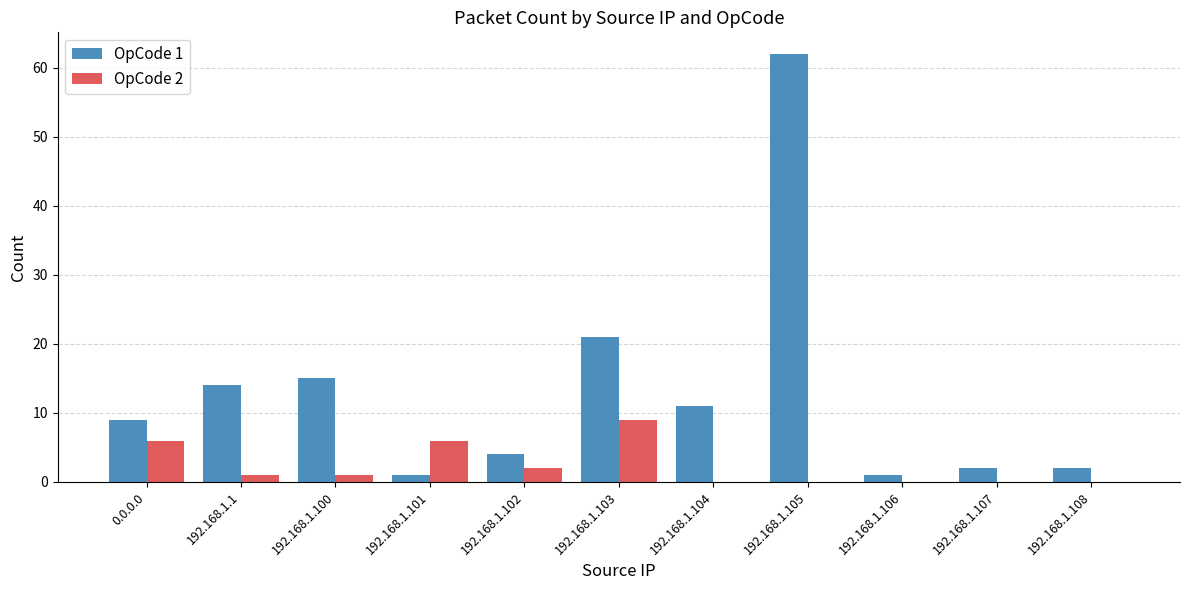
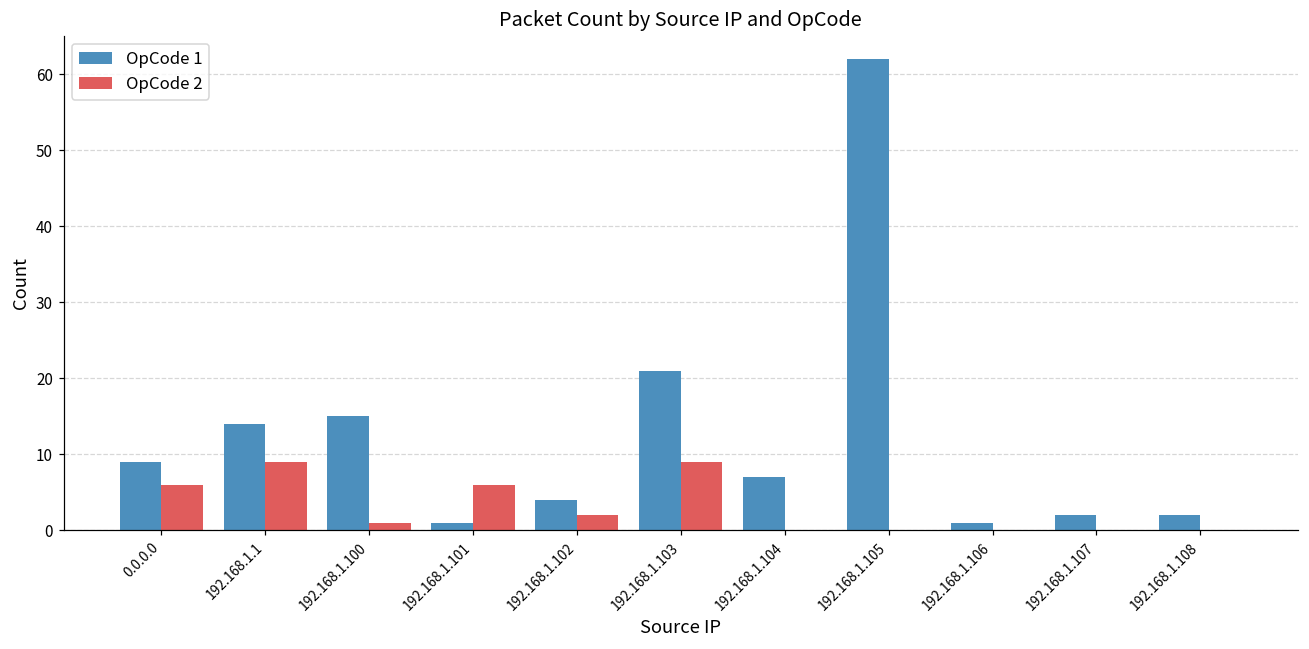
  {
    "OpCode 1": {
      "0.0.0.0": 9,
      "192.168.1.1": 14,
      "192.168.1.100": 15,
      "192.168.1.101": 1,
      "192.168.1.102": 4,
      "192.168.1.103": 21,
-     "192.168.1.104": 11,
+     "192.168.1.104": 7,
      "192.168.1.105": 62,
      "192.168.1.106": 1,
      "192.168.1.107": 2,
      "192.168.1.108": 2
    },
    "OpCode 2": {
      "0.0.0.0": 6,
-     "192.168.1.1": 1,
+     "192.168.1.1": 9,
      "192.168.1.100": 1,
      "192.168.1.101": 6,
      "192.168.1.102": 2,
      "192.168.1.103": 9,
      "192.168.1.104": 0,
      "192.168.1.105": 0,
      "192.168.1.106": 0,
      "192.168.1.107": 0,
      "192.168.1.108": 0
    }
  }
